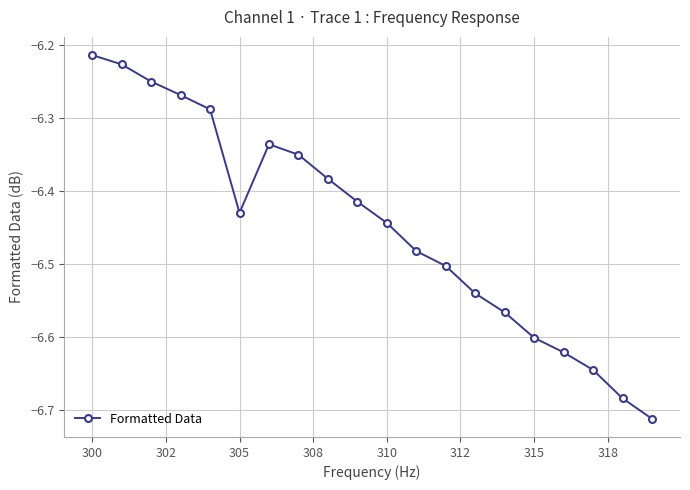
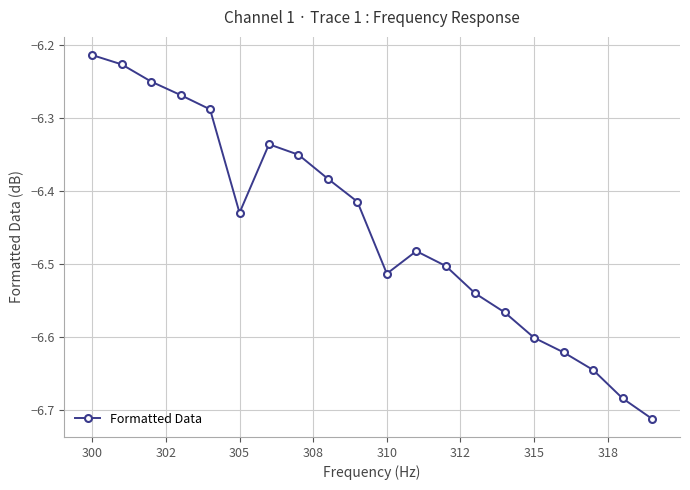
  {
    "300": -6.21,
    "305": -6.43,
-   "310": -6.44,
+   "310": -6.51,
    "315": -6.60
  }
